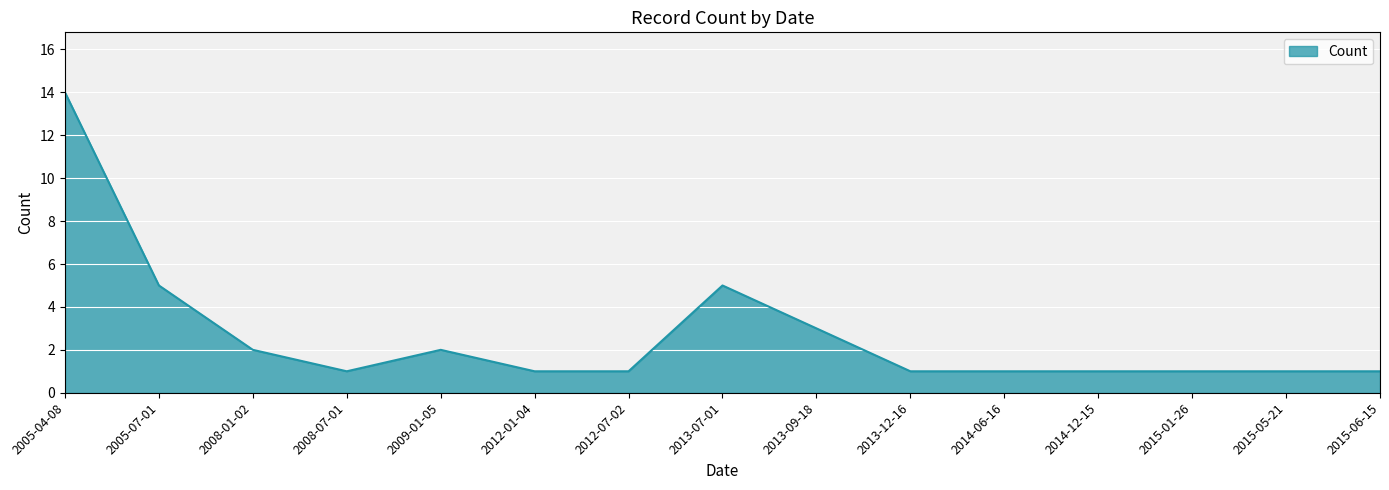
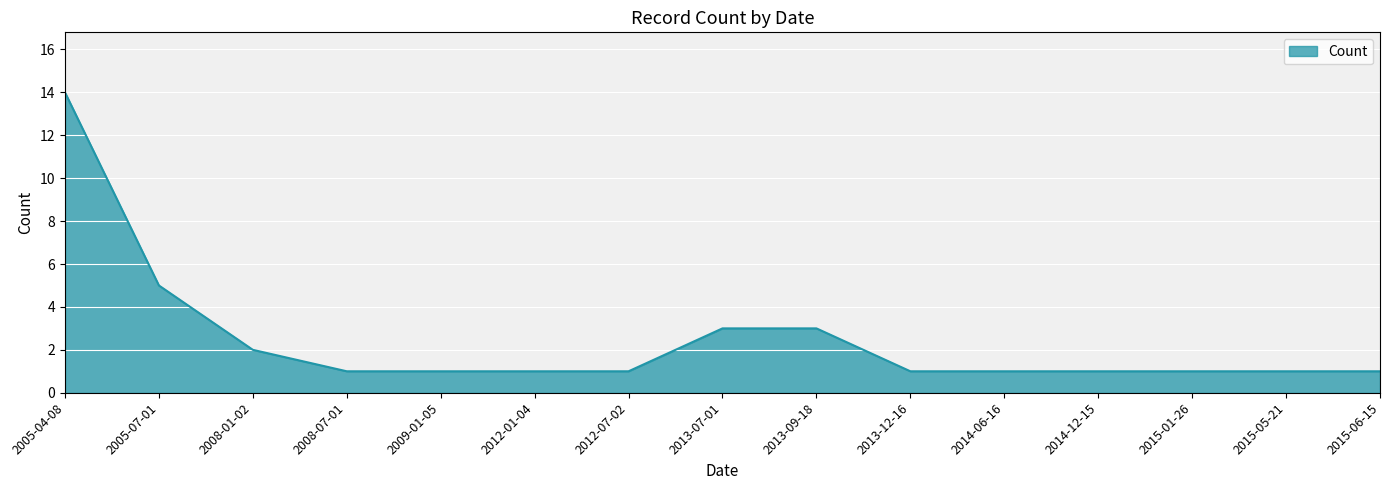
  {
    "2005-04-08": 14,
    "2005-07-01": 5,
    "2008-01-02": 2,
    "2008-07-01": 1,
-   "2009-01-05": 2,
+   "2009-01-05": 1,
    "2012-01-04": 1,
    "2012-07-02": 1,
-   "2013-07-01": 5,
+   "2013-07-01": 3,
    "2013-09-18": 3,
    "2013-12-16": 1,
    "2014-06-16": 1,
    "2014-12-15": 1,
    "2015-01-26": 1,
    "2015-05-21": 1,
    "2015-06-15": 1
  }
